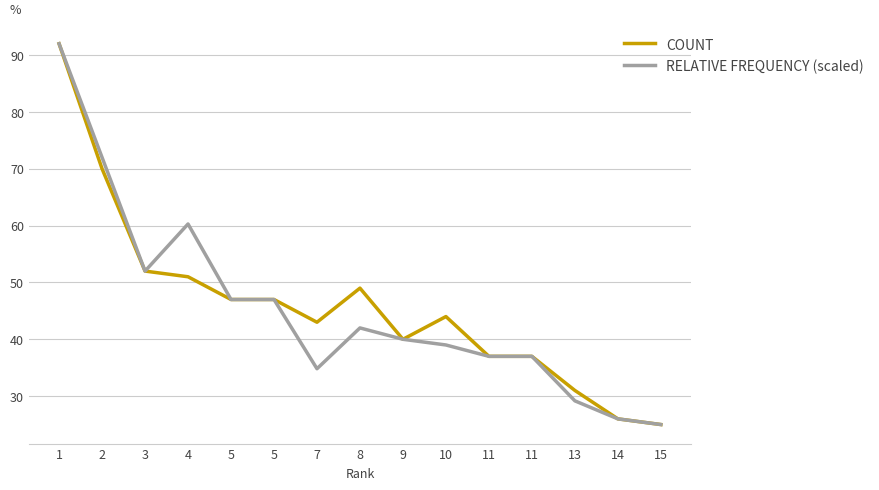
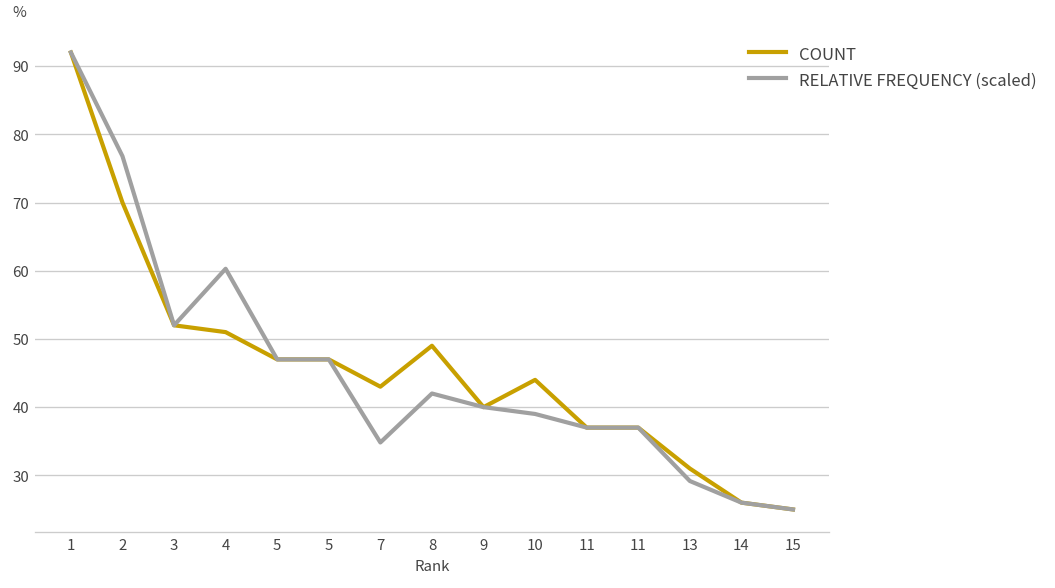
  {
    "COUNT": {
      "2": 70,
      "4": 51,
      "7": 43,
      "8": 49,
      "10": 44,
      "13": 31
    },
    "RELATIVE FREQUENCY (scaled)": {
-     "2": 72,
+     "2": 77,
      "4": 60,
      "7": 35,
      "8": 42,
      "10": 39,
      "13": 29
    }
  }
